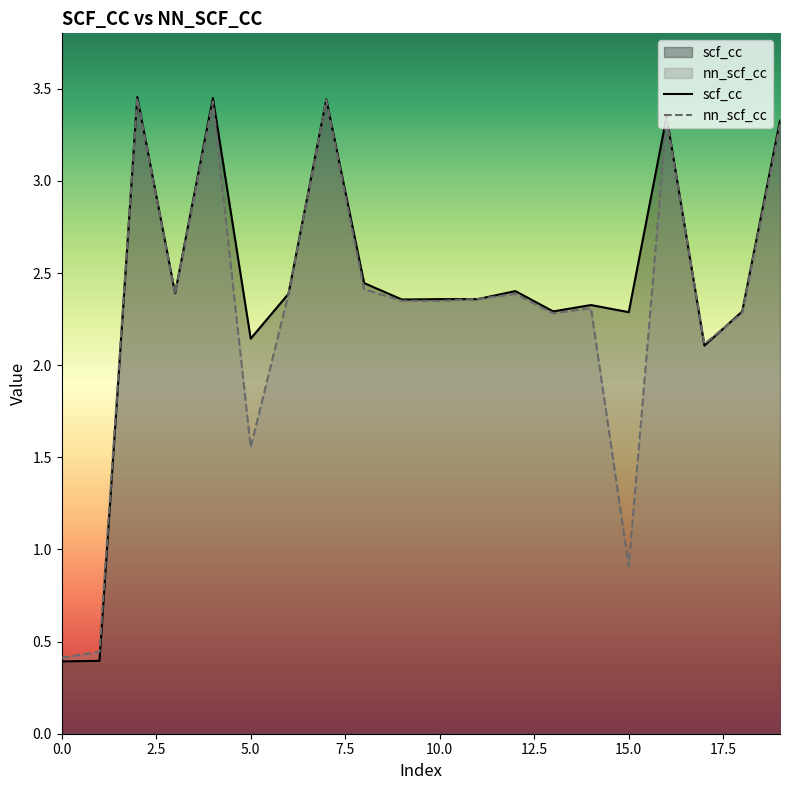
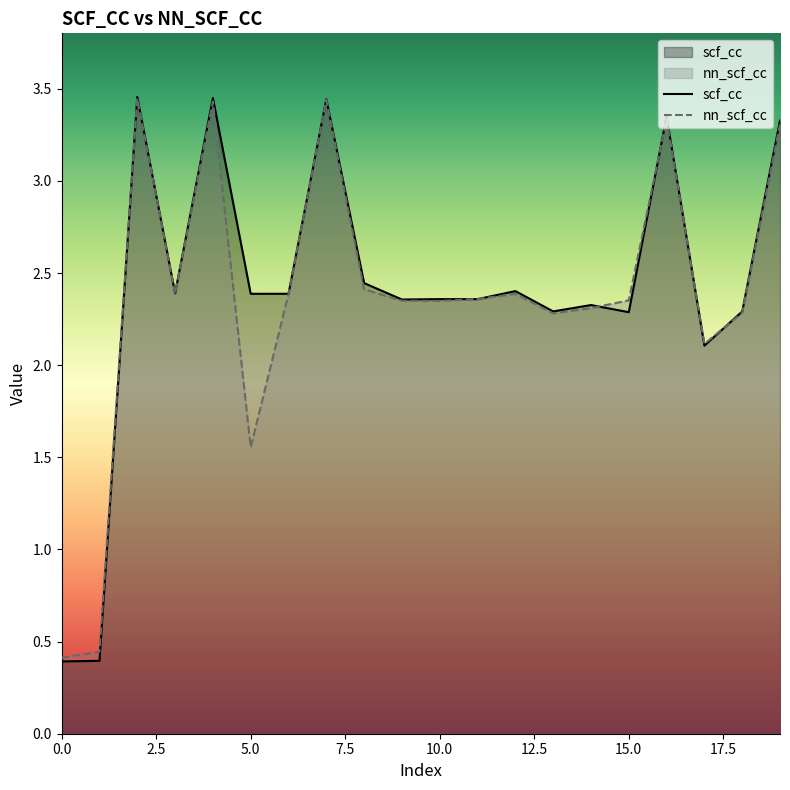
  {
    "scf_cc": {
      "0.0": 0.39,
-     "5.0": 2.14,
+     "5.0": 2.39,
      "15.0": 2.29
    },
    "nn_scf_cc": {
      "0.0": 0.41,
      "5.0": 1.55,
-     "15.0": 0.91
+     "15.0": 2.35
    }
  }
